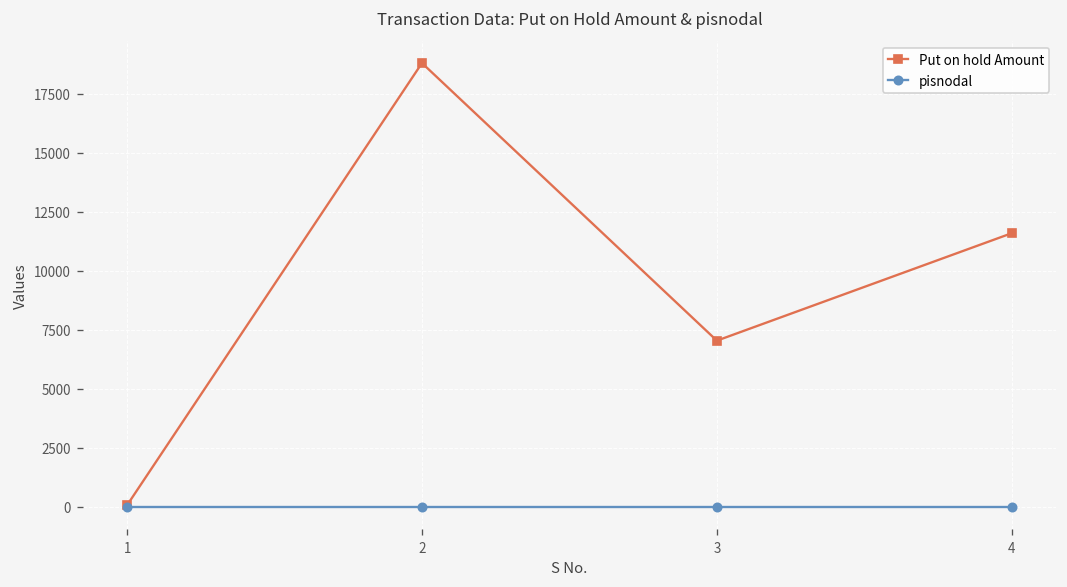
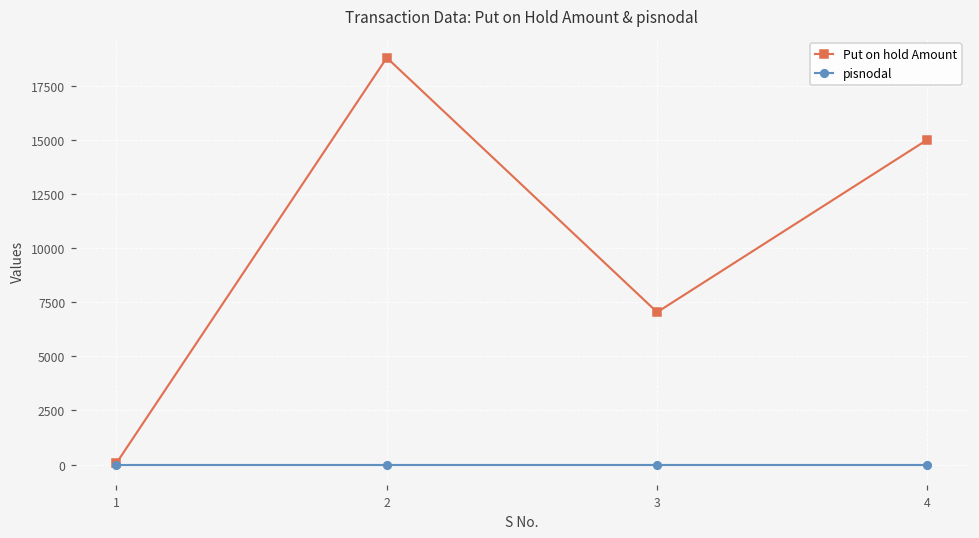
  {
    "Put on hold Amount": {
      "2": 18800,
      "3": 7000,
-     "4": 11600
+     "4": 15000
    },
    "pisnodal": {
      "2": 0,
      "3": 0,
      "4": 0
    }
  }
